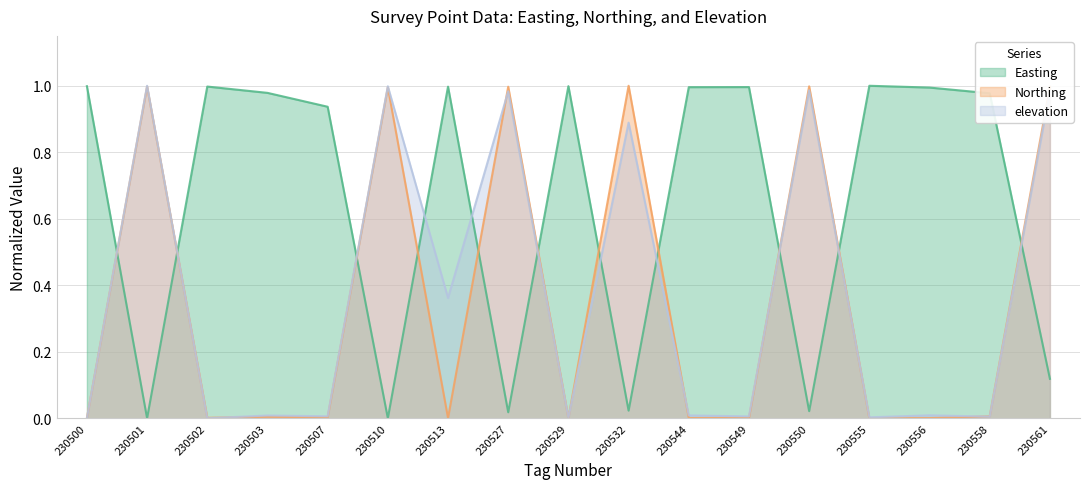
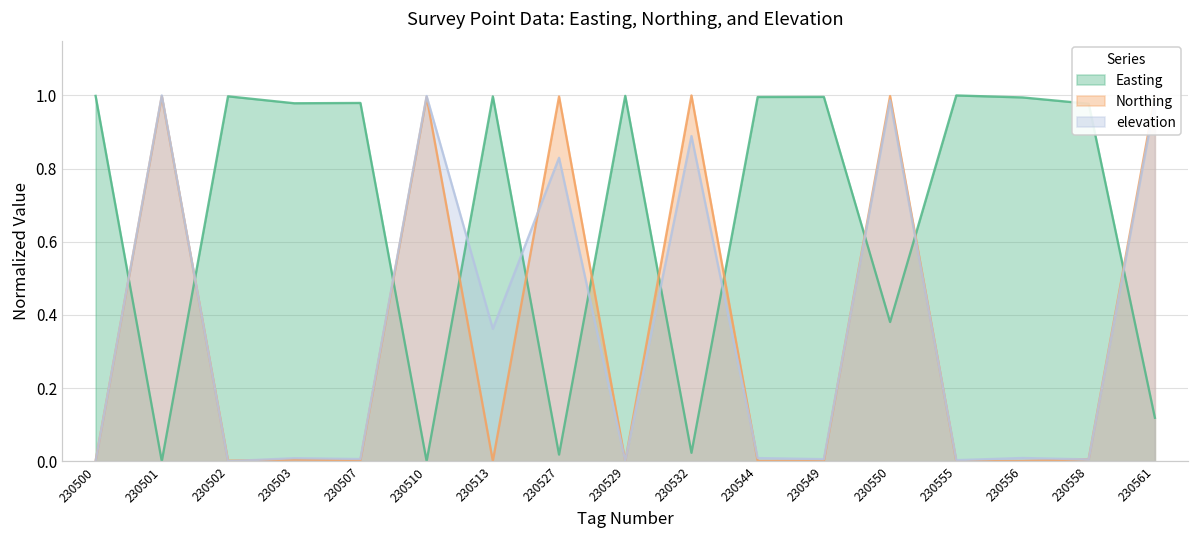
  {
    "Easting": {
      "230500": 1.00,
      "230501": 0.00,
      "230502": 1.00,
      "230503": 0.98,
-     "230507": 0.94,
+     "230507": 0.98,
      "230510": 0.00,
      "230513": 1.00,
      "230527": 0.02,
      "230529": 1.00,
      "230532": 0.02,
      "230544": 1.00,
      "230549": 1.00,
-     "230550": 0.02,
+     "230550": 0.38,
      "230555": 1.00,
      "230556": 0.99,
      "230561": 0.12
    },
    "Northing": {
      "230513": 0.00,
      "230527": 1.00,
      "230532": 1.00,
      "230544": 0.00,
      "230550": 1.00,
      "230556": 0.00
    },
    "elevation": {
      "230513": 0.36,
-     "230527": 0.98,
+     "230527": 0.83,
      "230532": 0.89,
      "230544": 0.01,
      "230550": 0.99,
      "230556": 0.01
    }
  }
